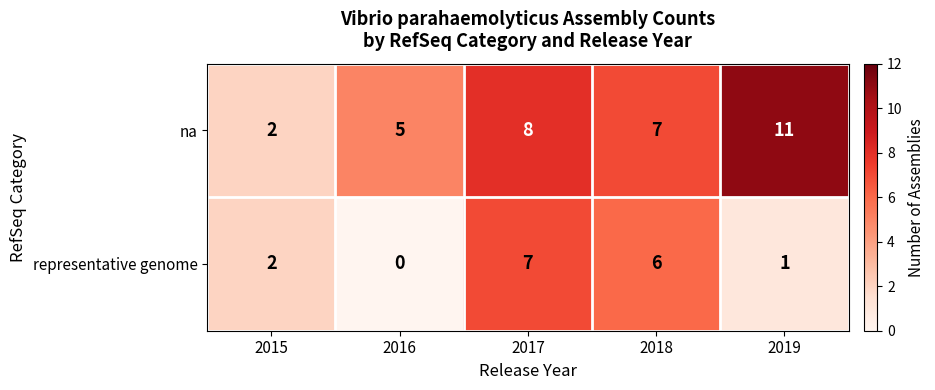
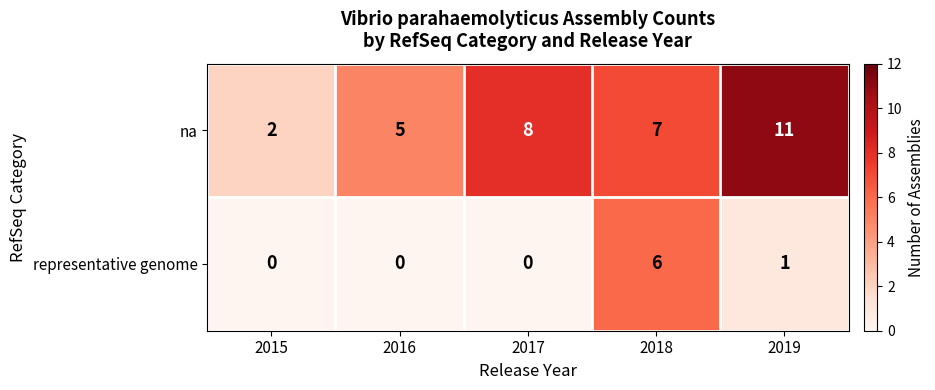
  {
    "na": {
      "2015": 2,
      "2016": 5,
      "2017": 8,
      "2018": 7,
      "2019": 11
    },
    "representative genome": {
-     "2015": 2,
+     "2015": 0,
      "2016": 0,
-     "2017": 7,
+     "2017": 0,
      "2018": 6,
      "2019": 1
    }
  }
